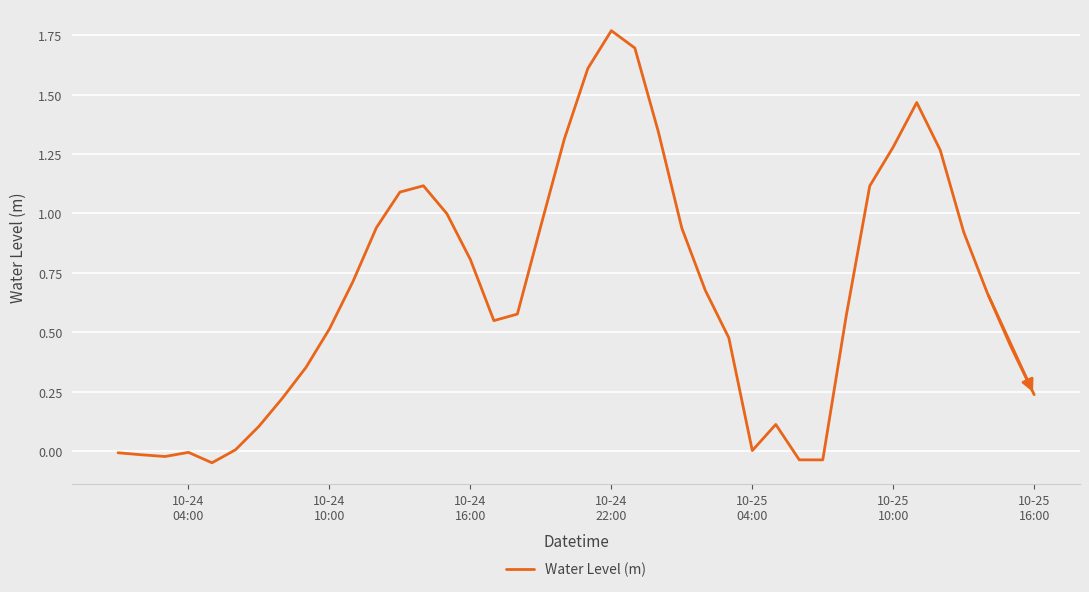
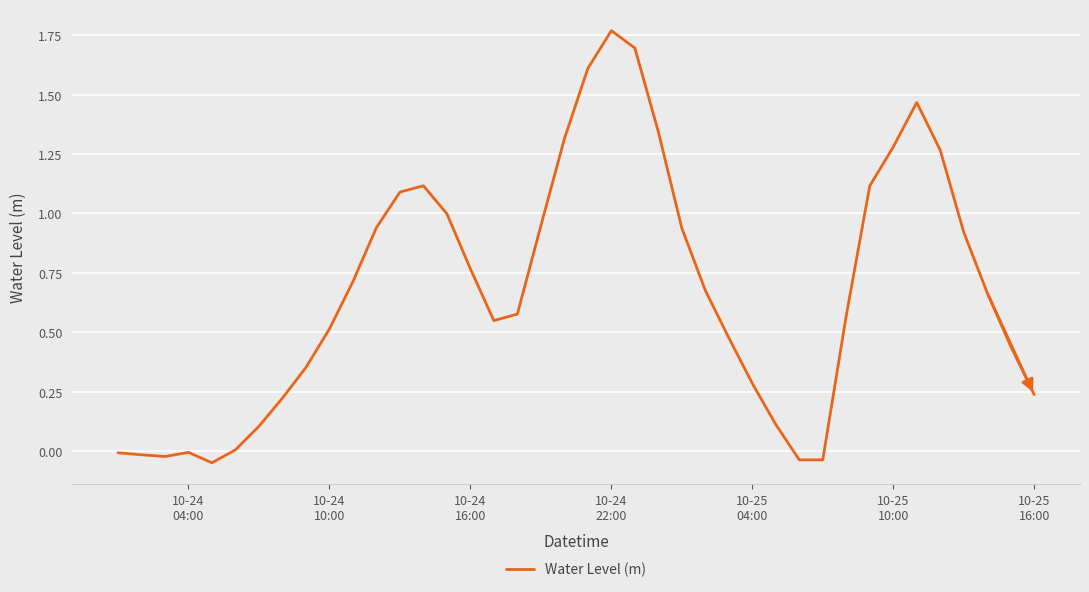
  {
    "10-24 04:00": -0.01,
    "10-24 10:00": 0.51,
-   "10-24 16:00": 0.81,
+   "10-24 16:00": 0.77,
    "10-24 22:00": 1.77,
-   "10-25 04:00": 0.00,
+   "10-25 04:00": 0.28,
    "10-25 10:00": 1.28,
    "10-25 16:00": 0.24
  }
